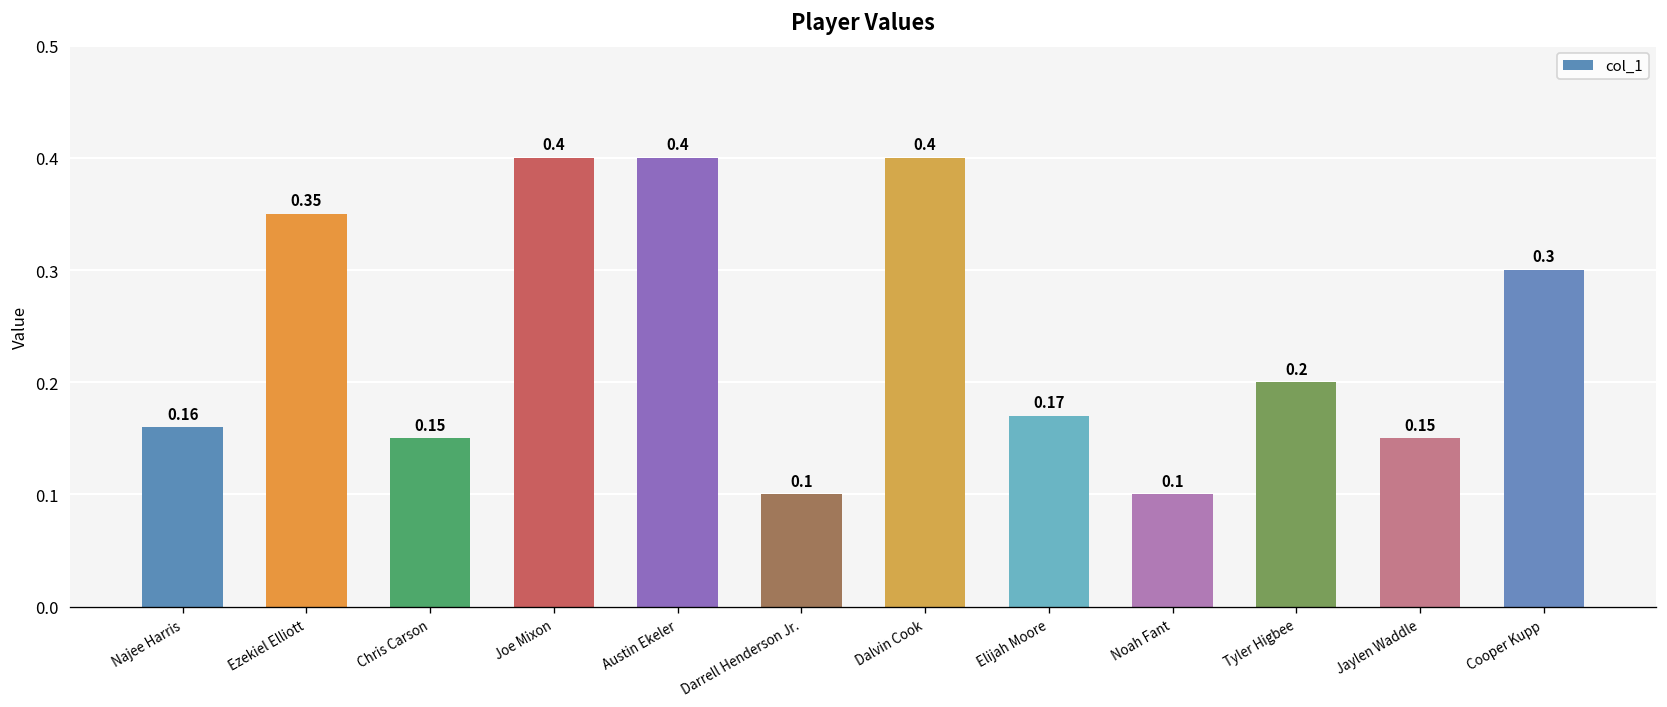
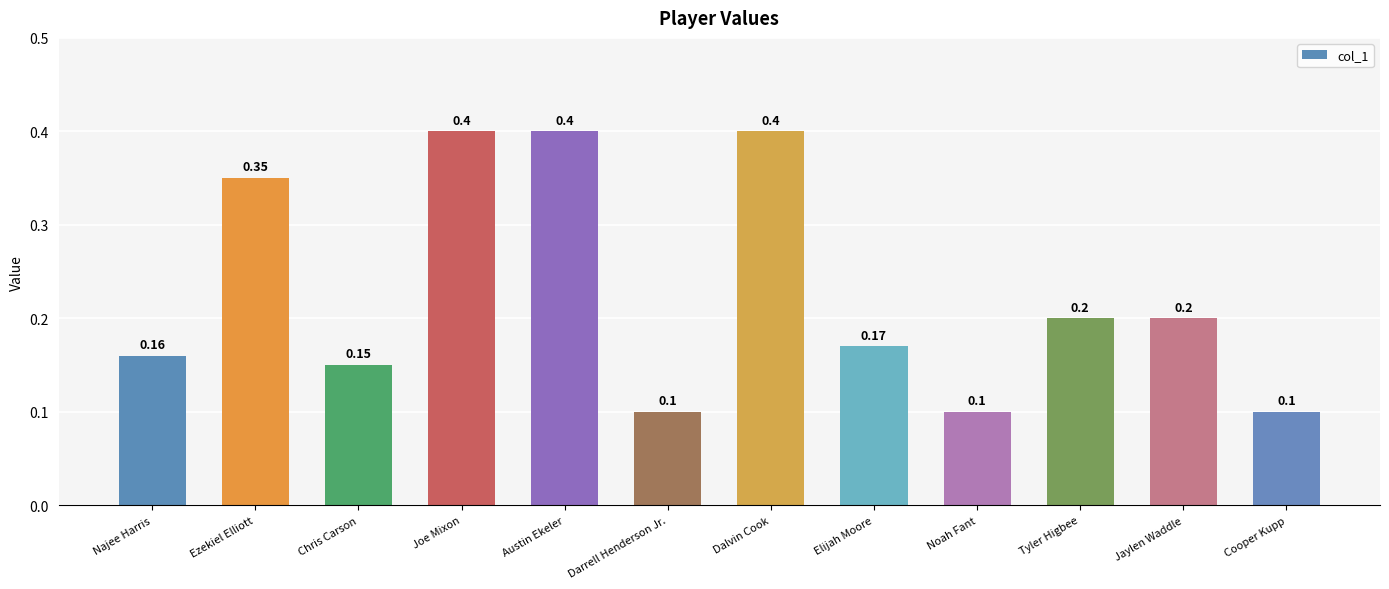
  {
    "Najee Harris": 0.16,
    "Ezekiel Elliott": 0.35,
    "Chris Carson": 0.15,
    "Joe Mixon": 0.4,
    "Austin Ekeler": 0.4,
    "Darrell Henderson Jr.": 0.1,
    "Dalvin Cook": 0.4,
    "Elijah Moore": 0.17,
    "Noah Fant": 0.1,
    "Tyler Higbee": 0.2,
-   "Jaylen Waddle": 0.15,
-   "Cooper Kupp": 0.3
+   "Jaylen Waddle": 0.2,
+   "Cooper Kupp": 0.1
  }
